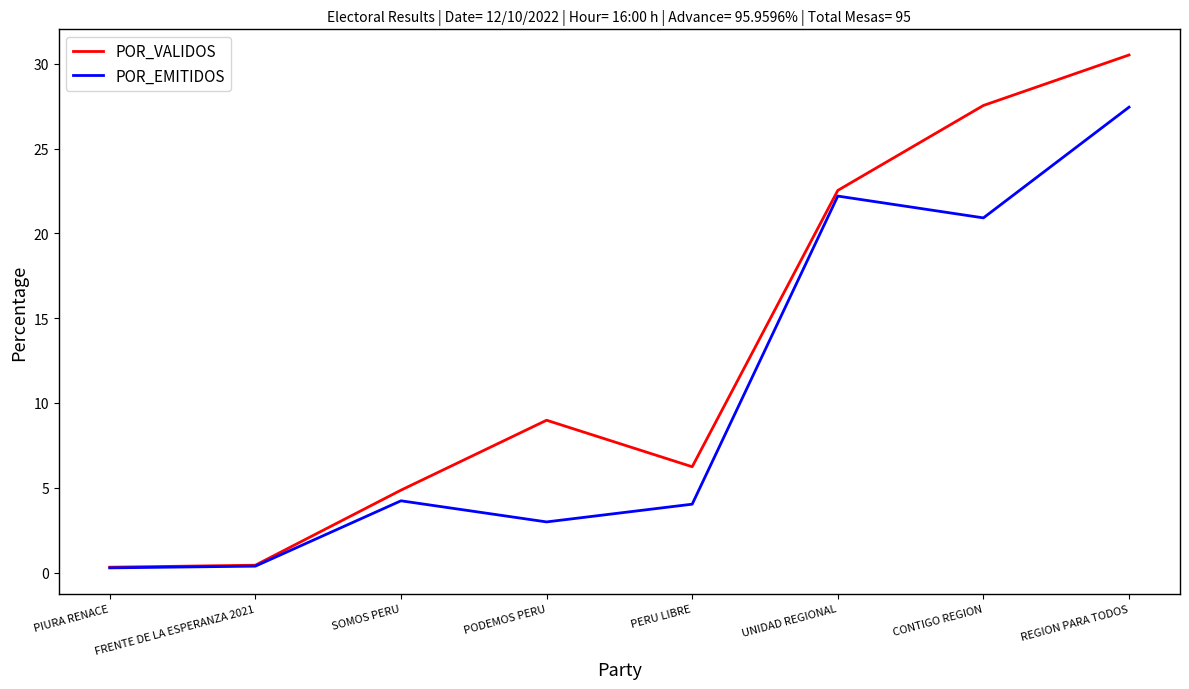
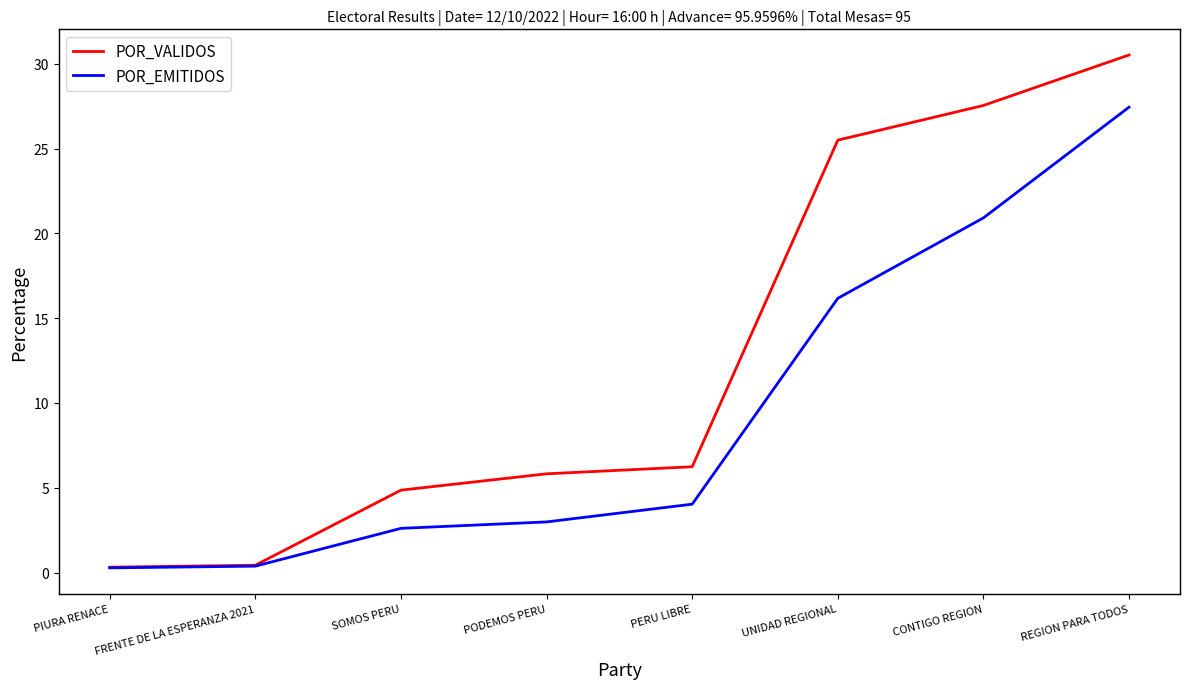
  {
    "POR_VALIDOS": {
      "SOMOS PERU": 4.9,
-     "PODEMOS PERU": 9.0,
+     "PODEMOS PERU": 5.8,
      "PERU LIBRE": 6.2,
-     "UNIDAD REGIONAL": 22.5,
+     "UNIDAD REGIONAL": 25.5,
      "CONTIGO REGION": 27.5,
      "REGION PARA TODOS": 30.5
    },
    "POR_EMITIDOS": {
-     "SOMOS PERU": 4.2,
+     "SOMOS PERU": 2.6,
      "PODEMOS PERU": 3.0,
      "PERU LIBRE": 4.0,
-     "UNIDAD REGIONAL": 22.2,
+     "UNIDAD REGIONAL": 16.2,
      "CONTIGO REGION": 20.9,
      "REGION PARA TODOS": 27.4
    }
  }
